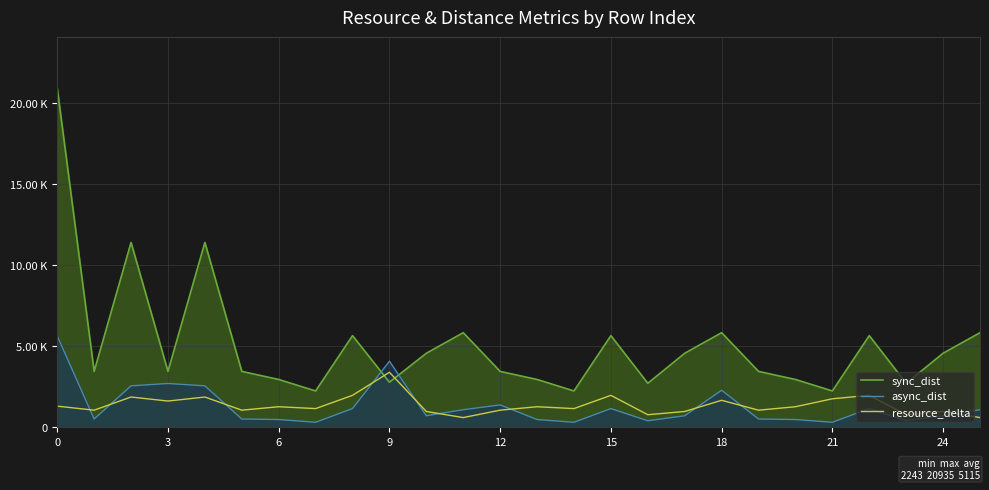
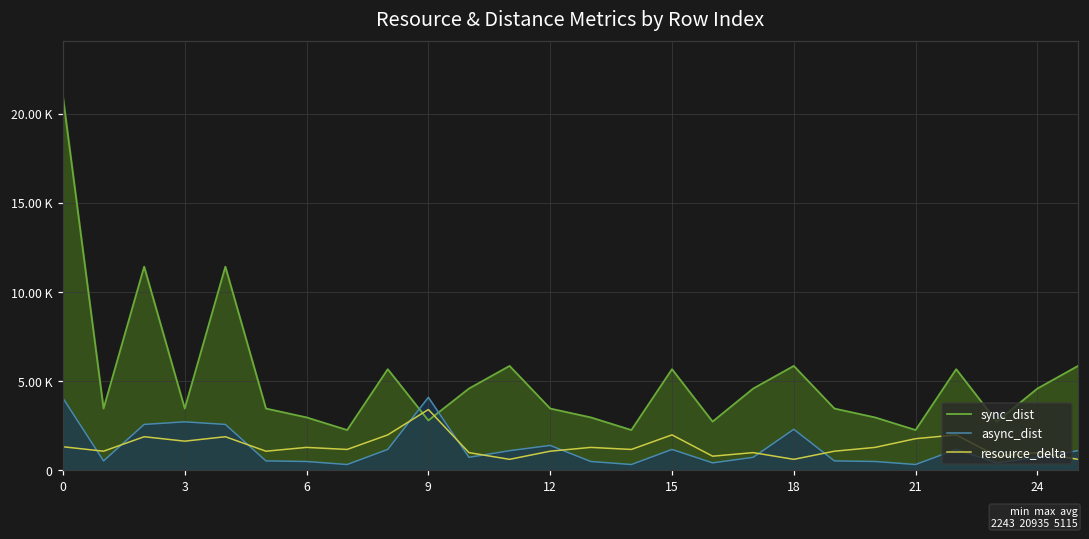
  {
    "sync_dist": {
      "0": 20900,
      "3": 3400,
      "6": 3000,
      "9": 2800,
      "12": 3400,
      "15": 5700,
      "18": 5800,
      "21": 2200,
      "24": 4600
    },
    "async_dist": {
-     "0": 5600,
+     "0": 4000,
      "3": 2700,
      "6": 500,
      "9": 4100,
      "12": 1400,
      "15": 1200,
      "18": 2300,
      "21": 300
    },
    "resource_delta": {
      "0": 1300,
      "3": 1600,
      "6": 1300,
      "9": 3400,
      "12": 1100,
      "15": 2000,
-     "18": 1700,
+     "18": 600,
      "21": 1800
    }
  }
